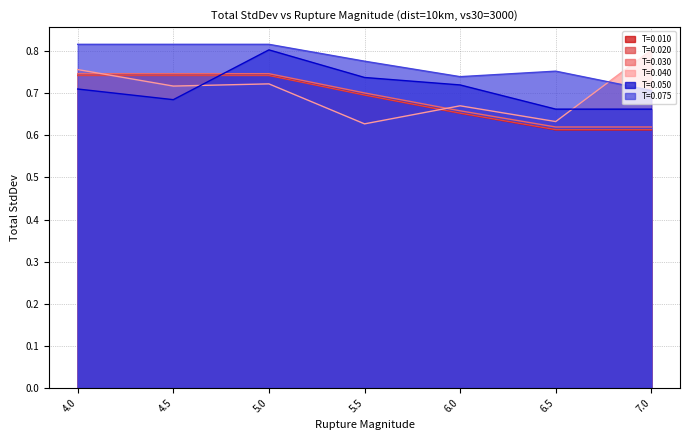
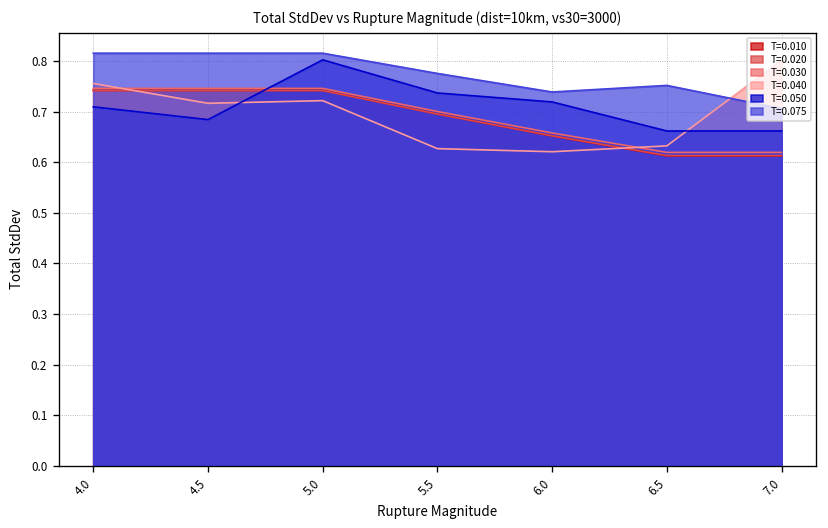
  {
    "T=0.040": {
      "4.0": 0.76,
      "4.5": 0.72,
      "5.0": 0.72,
      "5.5": 0.63,
-     "6.0": 0.67,
+     "6.0": 0.62,
      "6.5": 0.63
    },
    "T=0.050": {
      "4.0": 0.71,
      "4.5": 0.68,
      "5.0": 0.80,
      "5.5": 0.74,
      "6.0": 0.72,
      "6.5": 0.66,
      "7.0": 0.66
    },
    "T=0.075": {
      "4.0": 0.82,
      "4.5": 0.82,
      "5.0": 0.82,
      "5.5": 0.78,
      "6.0": 0.74,
      "6.5": 0.75
    }
  }
